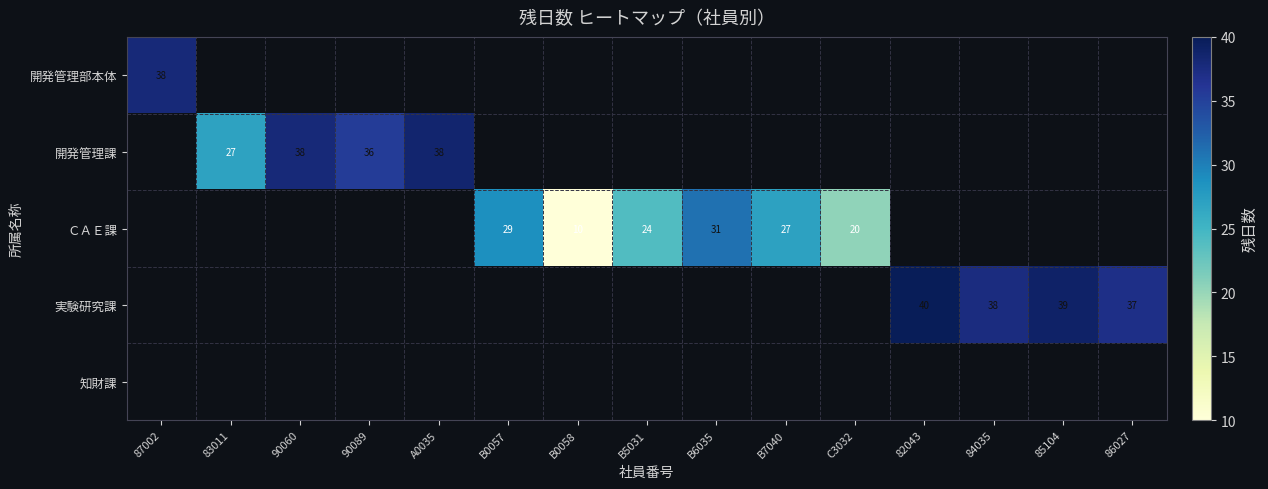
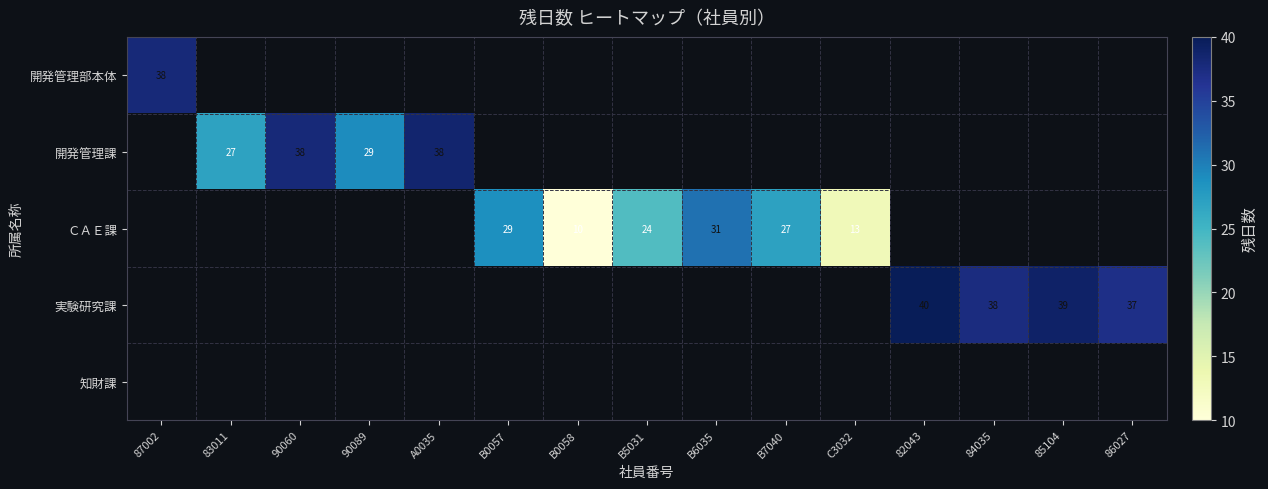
  {
    "開発管理部本体": {
      "87002": 38
    },
    "開発管理課": {
      "83011": 27,
      "90060": 38,
-     "90089": 36,
+     "90089": 29,
      "A0035": 38
    },
    "ＣＡＥ課": {
      "B0057": 29,
      "B5031": 24,
      "B6035": 31,
      "B7040": 27,
-     "C3032": 20
+     "C3032": 13
    },
    "実験研究課": {
      "82043": 40,
      "84035": 38,
      "85104": 39,
      "86027": 37
    }
  }
